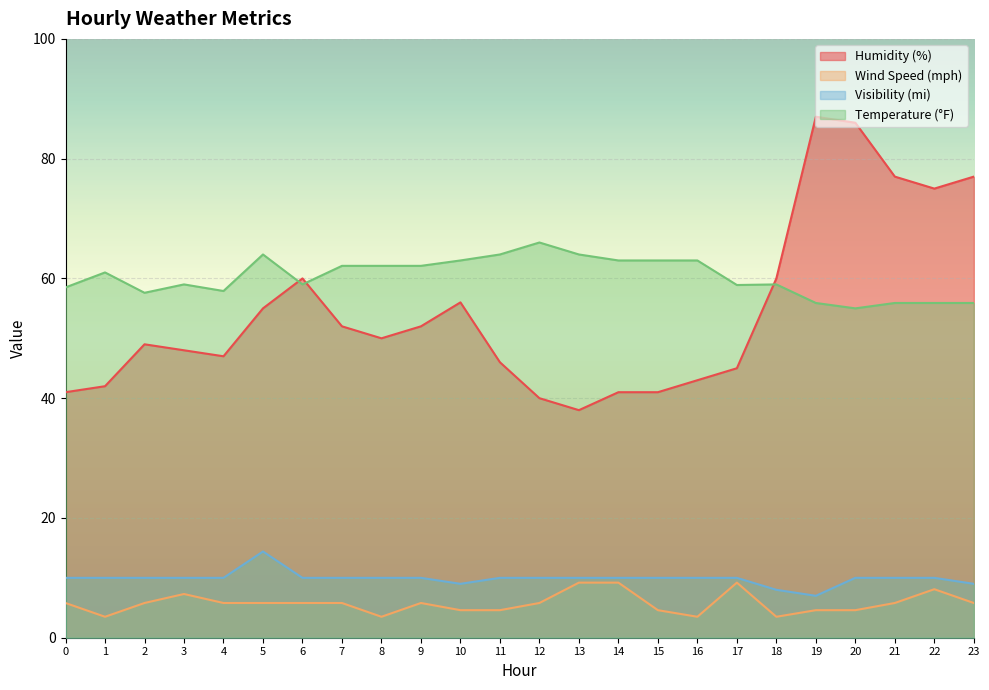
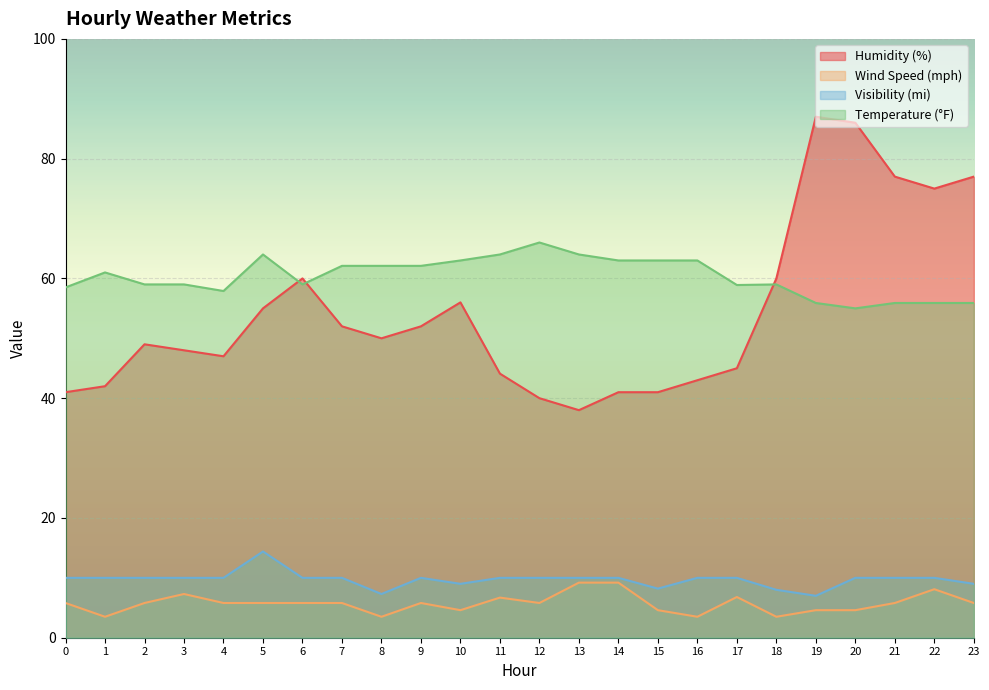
  {
    "Humidity (%)": {
      "0": 41,
      "1": 42,
      "2": 49,
      "3": 48,
      "4": 47,
      "5": 55,
      "6": 60,
      "7": 52,
      "8": 50,
      "9": 52,
      "10": 56,
-     "11": 46,
+     "11": 44,
      "12": 40,
      "13": 38,
      "14": 41,
      "15": 41,
      "16": 43,
      "17": 45,
      "18": 60,
      "21": 77,
      "22": 75,
      "23": 77
    },
    "Wind Speed (mph)": {
      "0": 6,
      "1": 4,
      "2": 6,
      "3": 7,
      "4": 6,
      "5": 6,
      "6": 6,
      "7": 6,
      "8": 4,
      "9": 6,
      "10": 5,
-     "11": 5,
+     "11": 7,
      "12": 6,
      "13": 9,
      "14": 9,
      "15": 5,
      "16": 4,
-     "17": 9,
+     "17": 7,
      "18": 4,
      "19": 5,
      "20": 5,
      "21": 6,
      "22": 8,
      "23": 6
    },
    "Visibility (mi)": {
      "0": 10,
      "1": 10,
      "2": 10,
      "3": 10,
      "4": 10,
      "5": 14,
      "6": 10,
      "7": 10,
-     "8": 10,
+     "8": 7,
      "9": 10,
      "10": 9,
      "11": 10,
      "12": 10,
      "13": 10,
      "14": 10,
-     "15": 10,
+     "15": 8,
      "16": 10,
      "17": 10,
      "18": 8,
      "19": 7,
      "20": 10,
      "21": 10,
      "22": 10,
      "23": 9
    },
    "Temperature (°F)": {
      "0": 59,
      "1": 61,
-     "2": 58,
+     "2": 59,
      "3": 59,
      "4": 58,
      "5": 64,
      "6": 59,
      "7": 62,
      "8": 62,
      "9": 62,
      "10": 63,
      "11": 64,
      "12": 66,
      "13": 64,
      "14": 63,
      "15": 63,
      "16": 63,
      "17": 59,
      "18": 59,
      "19": 56,
      "20": 55,
      "21": 56,
      "22": 56,
      "23": 56
    }
  }
